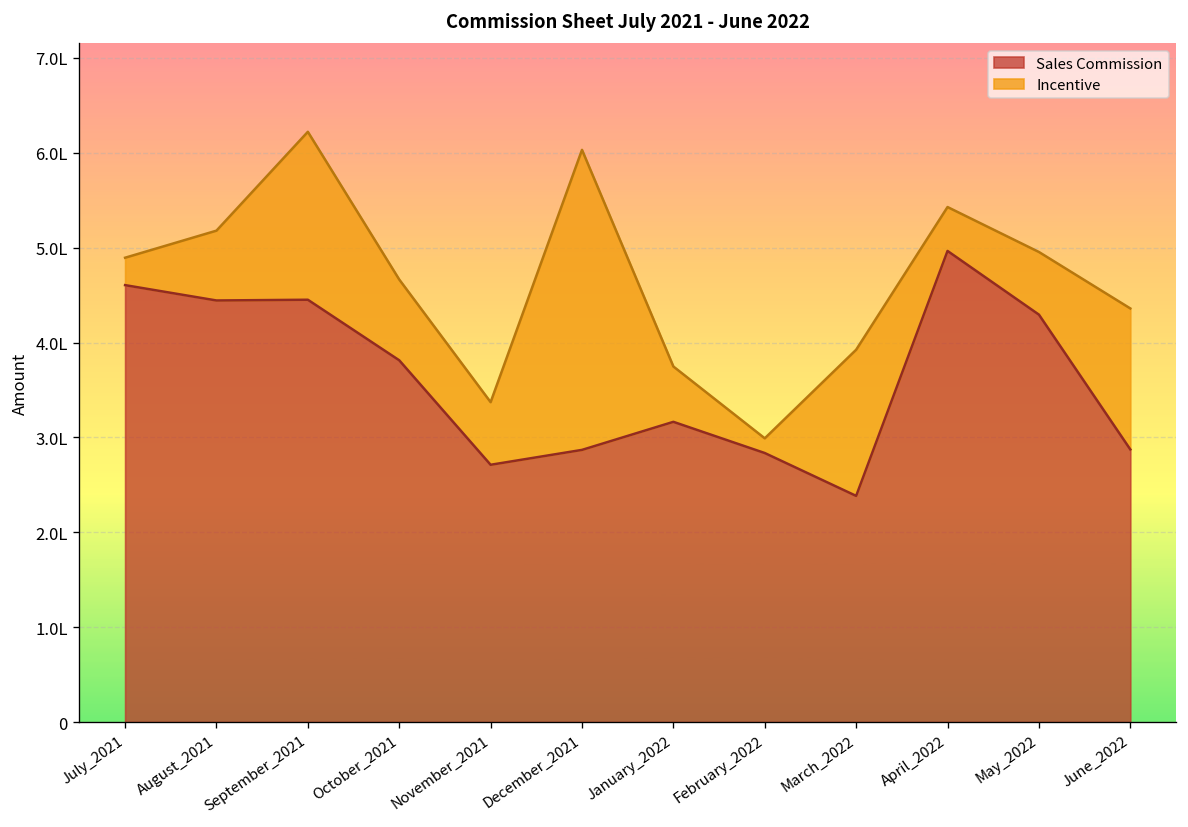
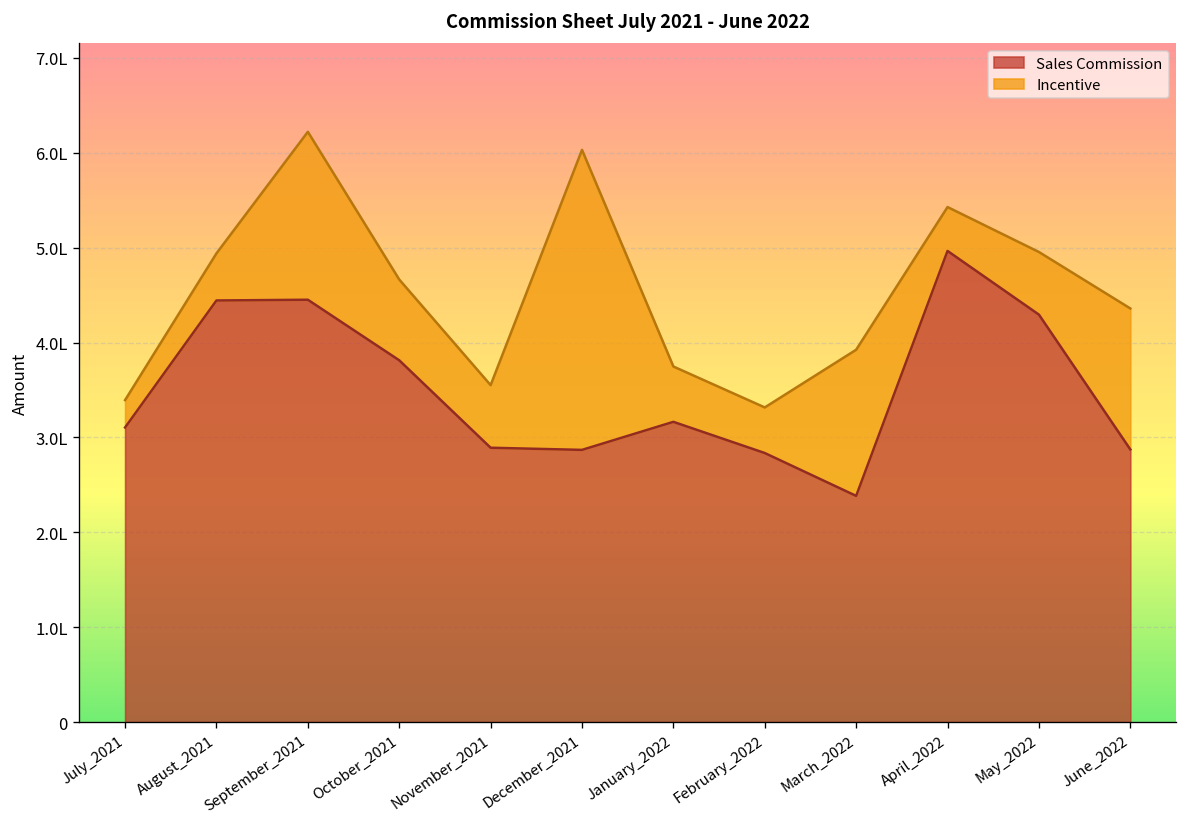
  {
    "Sales Commission": {
-     "July_2021": "4.6L",
+     "July_2021": "3.1L",
      "August_2021": "4.4L",
      "September_2021": "4.5L",
      "October_2021": "3.8L",
-     "November_2021": "2.7L",
+     "November_2021": "2.9L",
      "December_2021": "2.9L",
      "January_2022": "3.2L",
      "February_2022": "2.8L",
      "March_2022": "2.4L",
      "April_2022": "5.0L",
      "May_2022": "4.3L",
      "June_2022": "2.9L"
    },
    "Incentive": {
      "July_2021": "0.3L",
-     "August_2021": "0.7L",
+     "August_2021": "0.5L",
      "September_2021": "1.8L",
      "October_2021": "0.9L",
      "November_2021": "0.7L",
      "December_2021": "3.2L",
      "January_2022": "0.6L",
-     "February_2022": "0.2L",
+     "February_2022": "0.5L",
      "March_2022": "1.5L",
      "April_2022": "0.5L",
      "May_2022": "0.7L",
      "June_2022": "1.5L"
    }
  }
